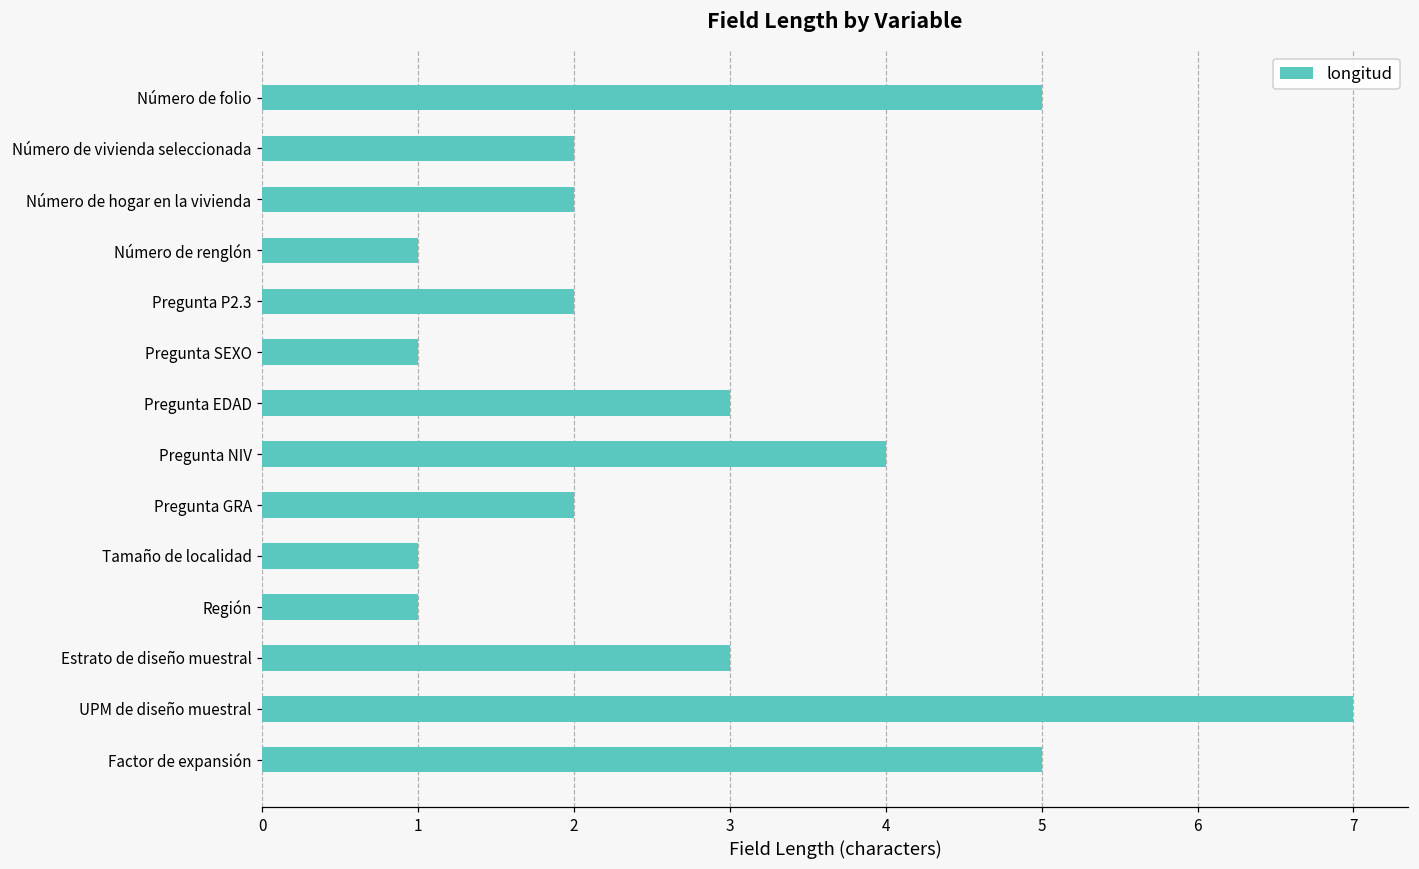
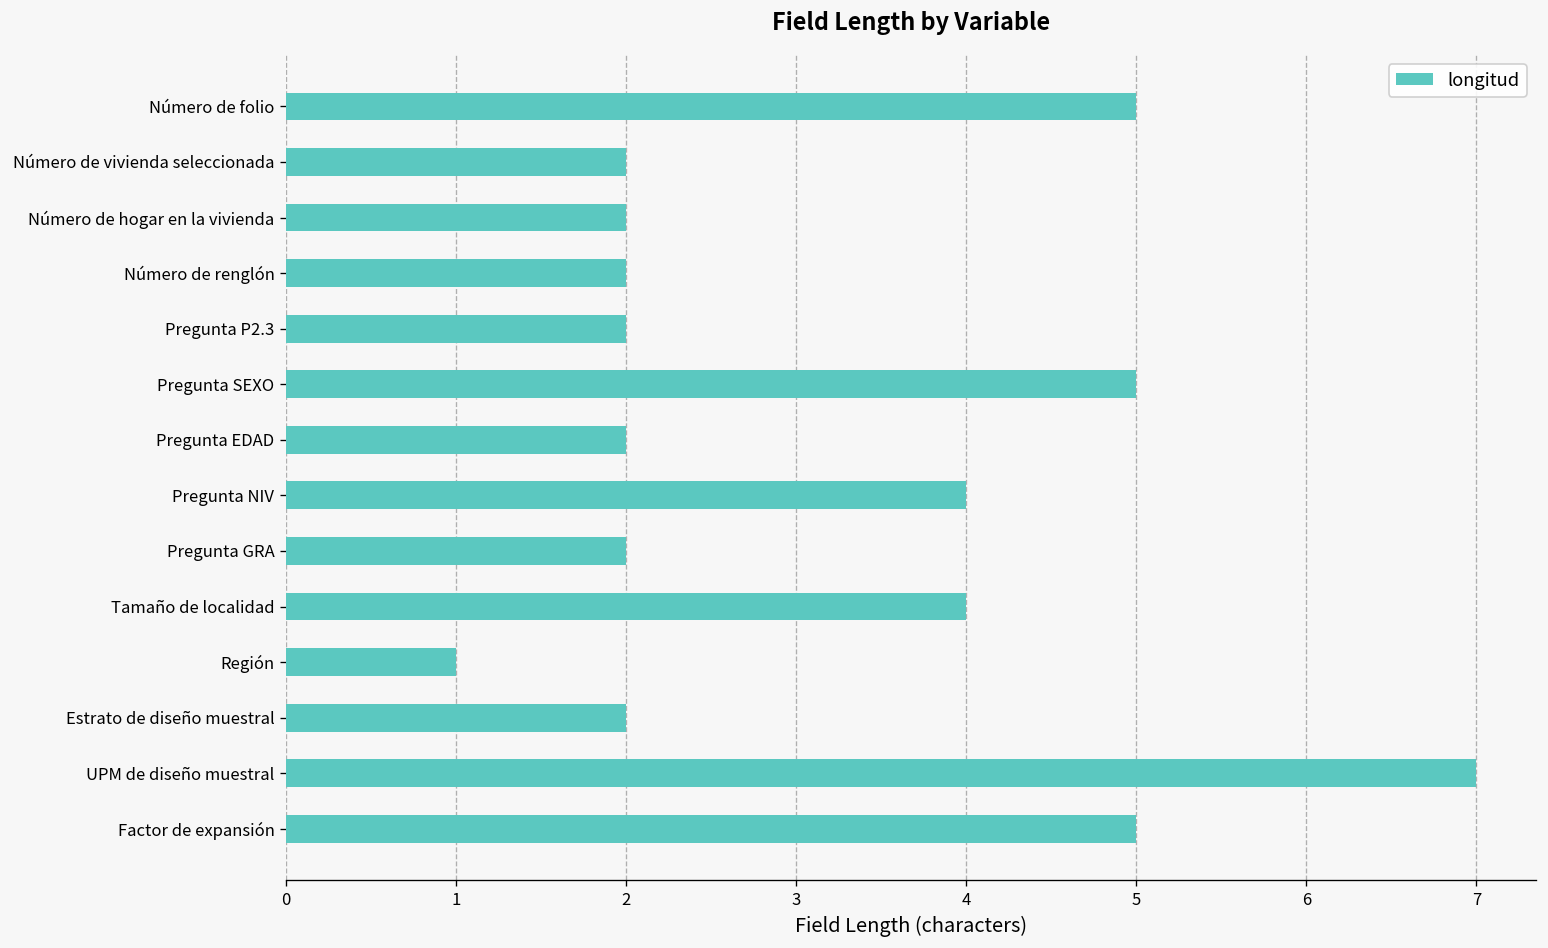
  {
    "Número de folio": 5,
    "Número de vivienda seleccionada": 2,
    "Número de hogar en la vivienda": 2,
-   "Número de renglón": 1,
+   "Número de renglón": 2,
    "Pregunta P2.3": 2,
-   "Pregunta SEXO": 1,
-   "Pregunta EDAD": 3,
+   "Pregunta SEXO": 5,
+   "Pregunta EDAD": 2,
    "Pregunta NIV": 4,
    "Pregunta GRA": 2,
-   "Tamaño de localidad": 1,
+   "Tamaño de localidad": 4,
    "Región": 1,
-   "Estrato de diseño muestral": 3,
+   "Estrato de diseño muestral": 2,
    "UPM de diseño muestral": 7,
    "Factor de expansión": 5
  }
